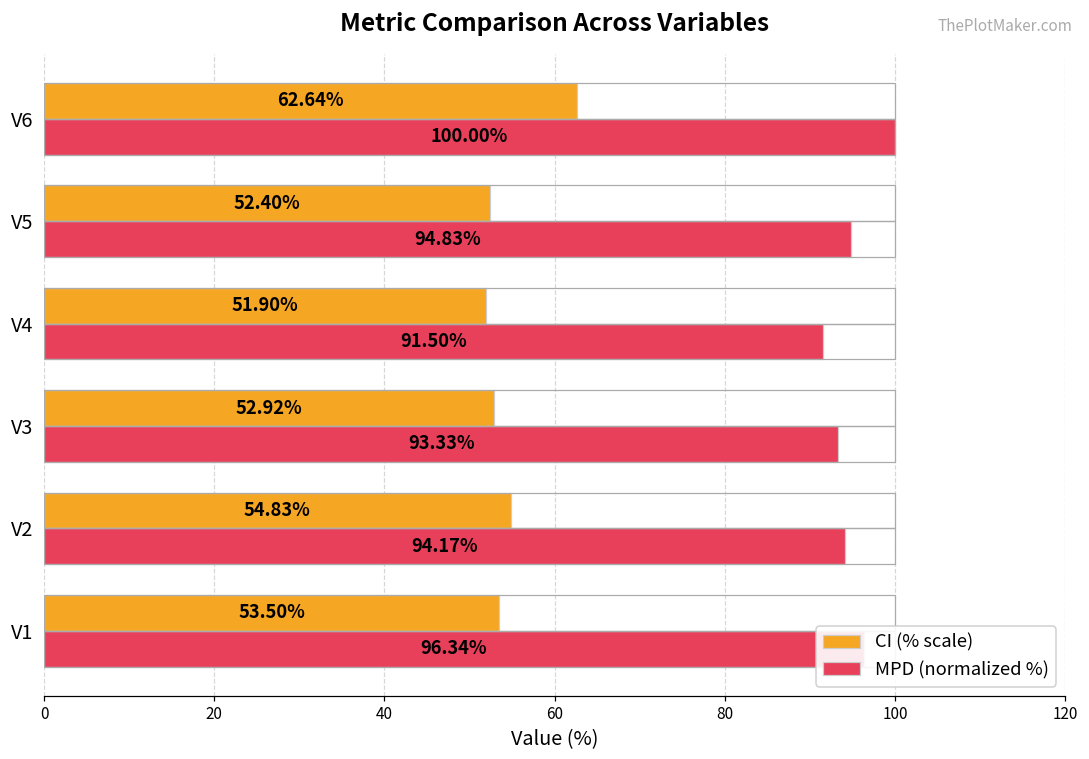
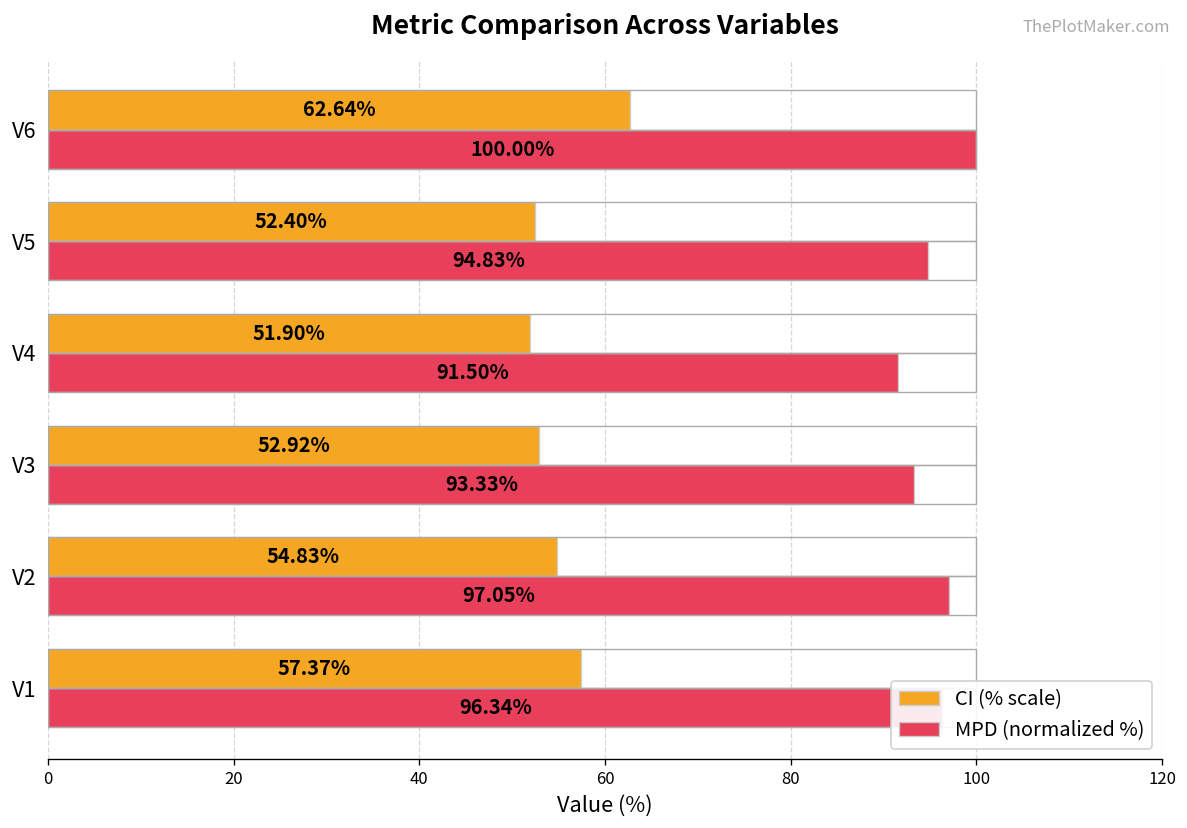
  {
    "CI (% scale)": {
      "V6": "62.64%",
      "V5": "52.40%",
      "V4": "51.90%",
      "V3": "52.92%",
      "V2": "54.83%",
-     "V1": "53.50%"
+     "V1": "57.37%"
    },
    "MPD (normalized %)": {
      "V6": "100.00%",
      "V5": "94.83%",
      "V4": "91.50%",
      "V3": "93.33%",
-     "V2": "94.17%"
+     "V2": "97.05%"
    }
  }
